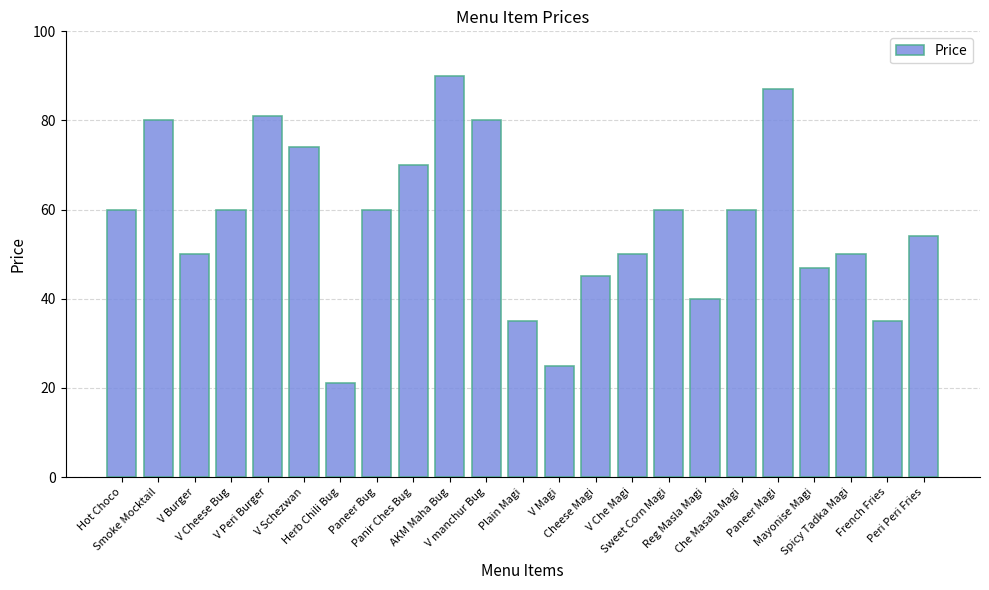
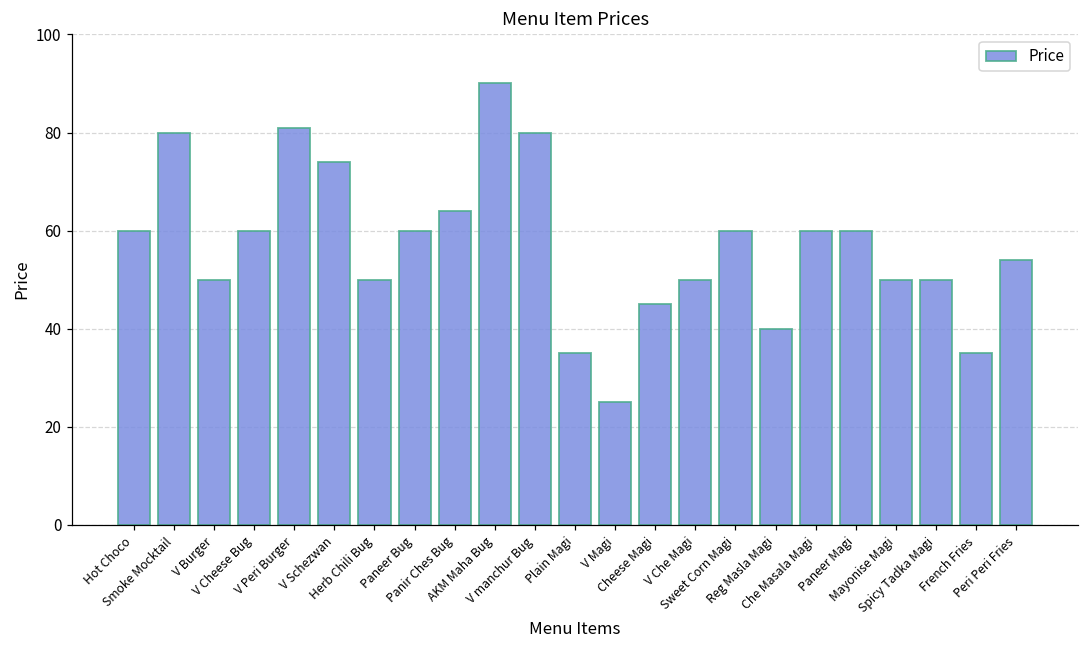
  {
    "Hot Choco": 60,
    "Smoke Mocktail": 80,
    "V Burger": 50,
    "V Cheese Bug": 60,
    "V Peri Burger": 81,
    "V Schezwan": 74,
-   "Herb Chili Bug": 21,
+   "Herb Chili Bug": 50,
    "Paneer Bug": 60,
-   "Panir Ches Bug": 70,
+   "Panir Ches Bug": 64,
    "AKM Maha Bug": 90,
    "V manchur Bug": 80,
    "Plain Magi": 35,
    "V Magi": 25,
    "Cheese Magi": 45,
    "V Che Magi": 50,
    "Sweet Corn Magi": 60,
    "Reg Masla Magi": 40,
    "Che Masala Magi": 60,
-   "Paneer Magi": 87,
-   "Mayonise Magi": 47,
+   "Paneer Magi": 60,
+   "Mayonise Magi": 50,
    "Spicy Tadka Magi": 50,
    "French Fries": 35,
    "Peri Peri Fries": 54
  }
